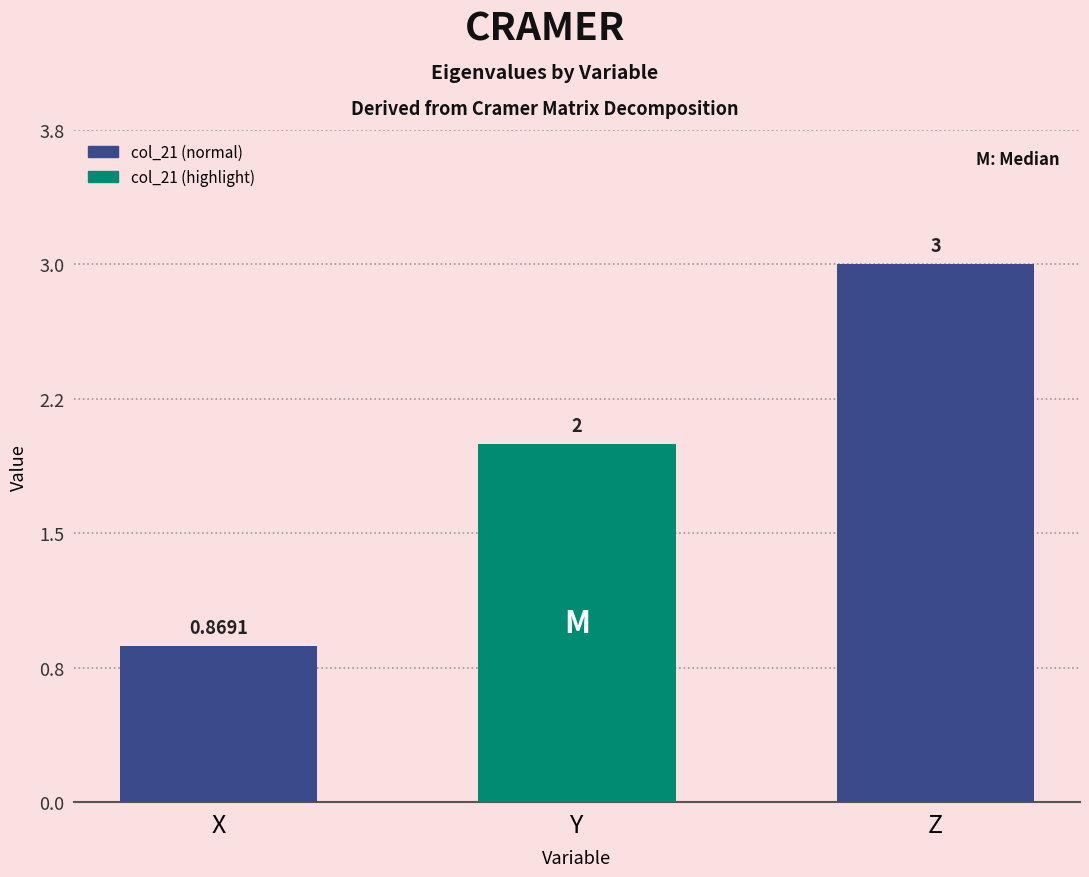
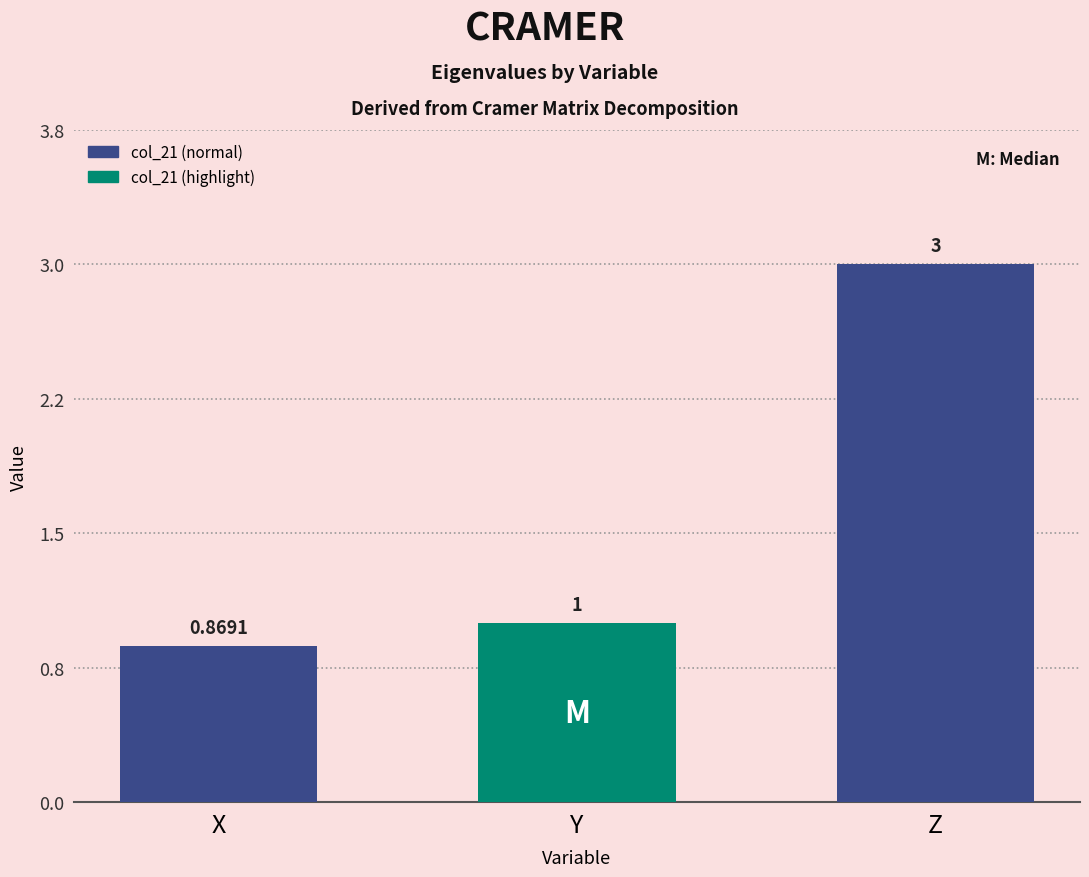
  {
    "X": 0.8691,
-   "Y": 2,
+   "Y": 1,
    "Z": 3
  }
